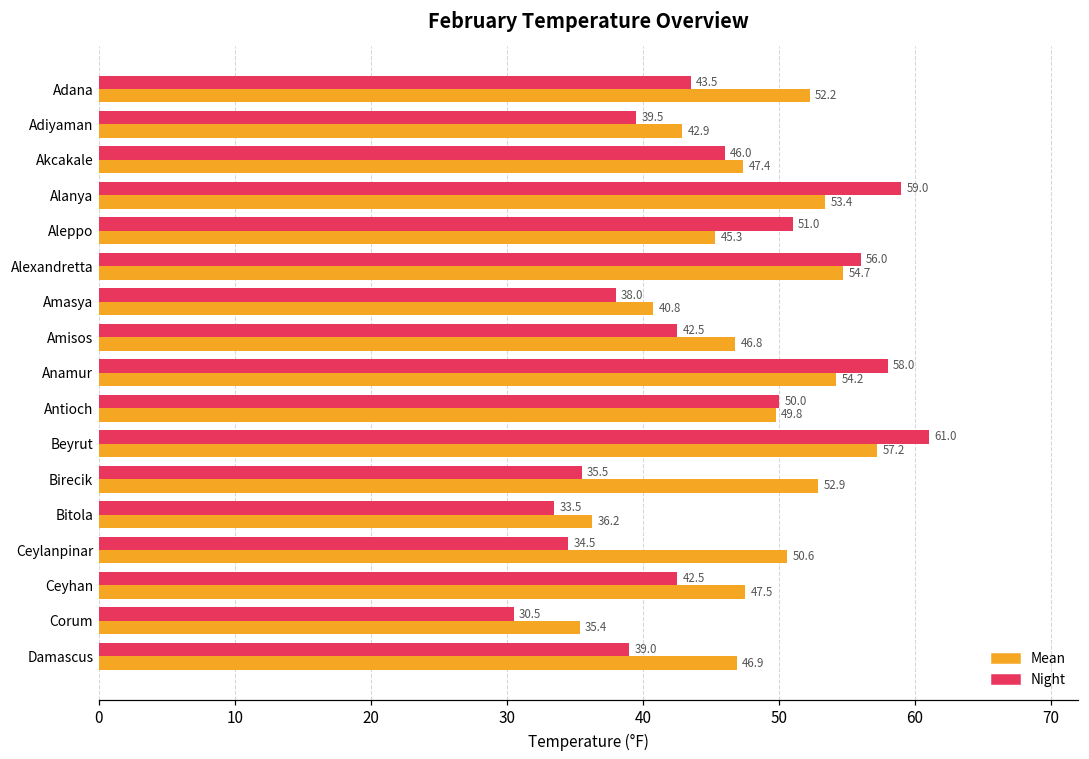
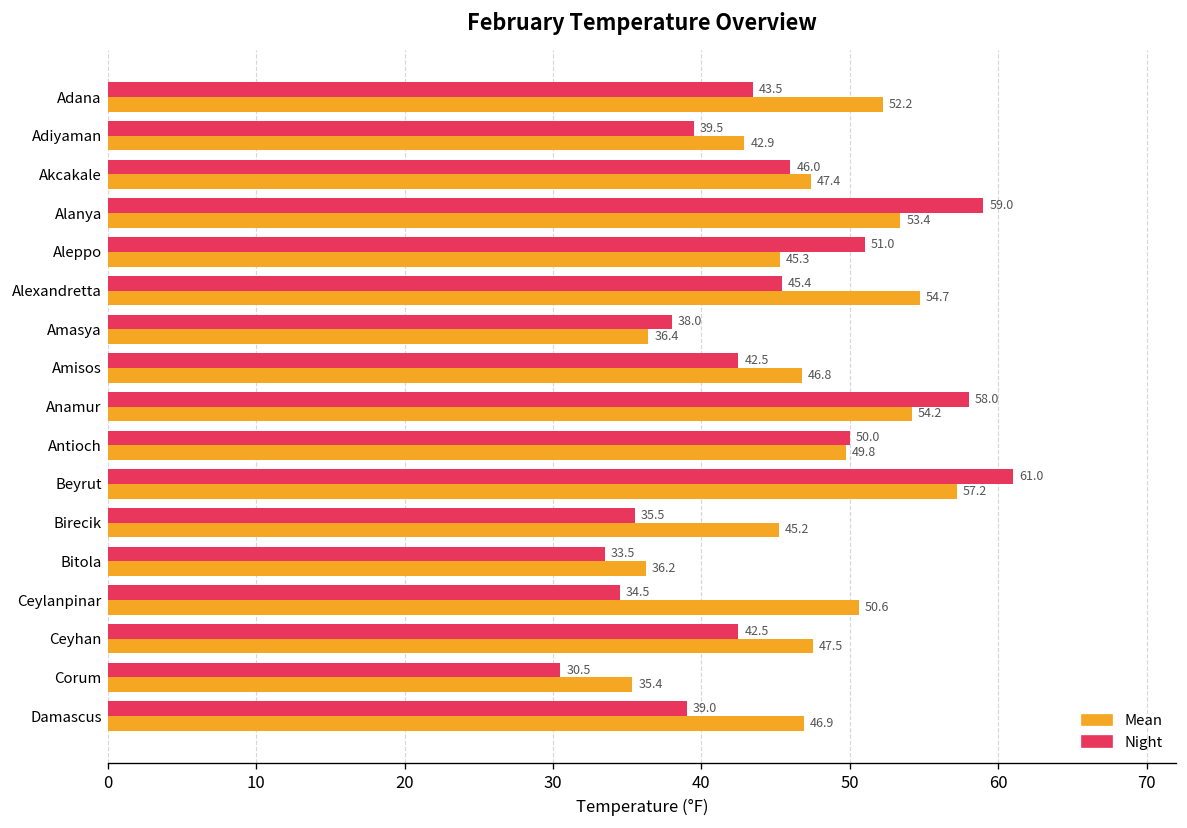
  {
    "Mean": {
      "Adana": 52.2,
      "Adiyaman": 42.9,
      "Akcakale": 47.4,
      "Alanya": 53.4,
      "Aleppo": 45.3,
      "Alexandretta": 54.7,
-     "Amasya": 40.8,
+     "Amasya": 36.4,
      "Amisos": 46.8,
      "Anamur": 54.2,
      "Antioch": 49.8,
      "Beyrut": 57.2,
-     "Birecik": 52.9,
+     "Birecik": 45.2,
      "Bitola": 36.2,
      "Ceylanpinar": 50.6,
      "Ceyhan": 47.5,
      "Corum": 35.4,
      "Damascus": 46.9
    },
    "Night": {
      "Adana": 43.5,
      "Adiyaman": 39.5,
      "Akcakale": 46.0,
      "Alanya": 59.0,
      "Aleppo": 51.0,
-     "Alexandretta": 56.0,
+     "Alexandretta": 45.4,
      "Amasya": 38.0,
      "Amisos": 42.5,
      "Anamur": 58.0,
      "Antioch": 50.0,
      "Beyrut": 61.0,
      "Birecik": 35.5,
      "Bitola": 33.5,
      "Ceylanpinar": 34.5,
      "Ceyhan": 42.5,
      "Corum": 30.5,
      "Damascus": 39.0
    }
  }
